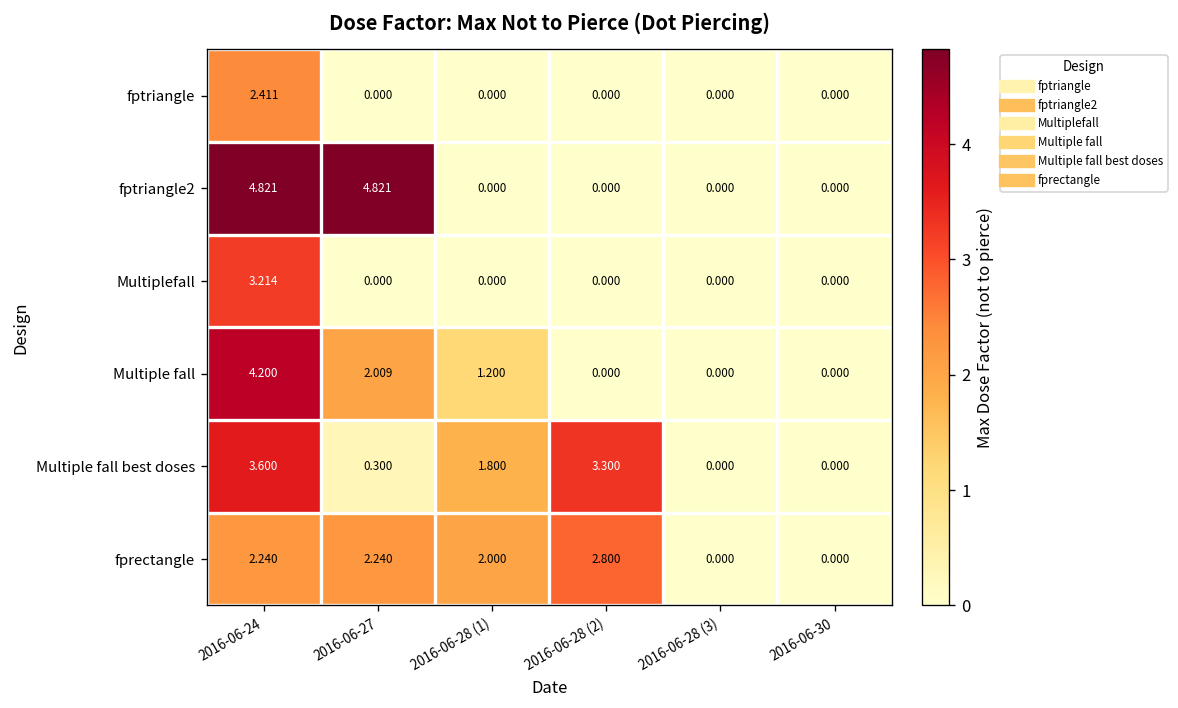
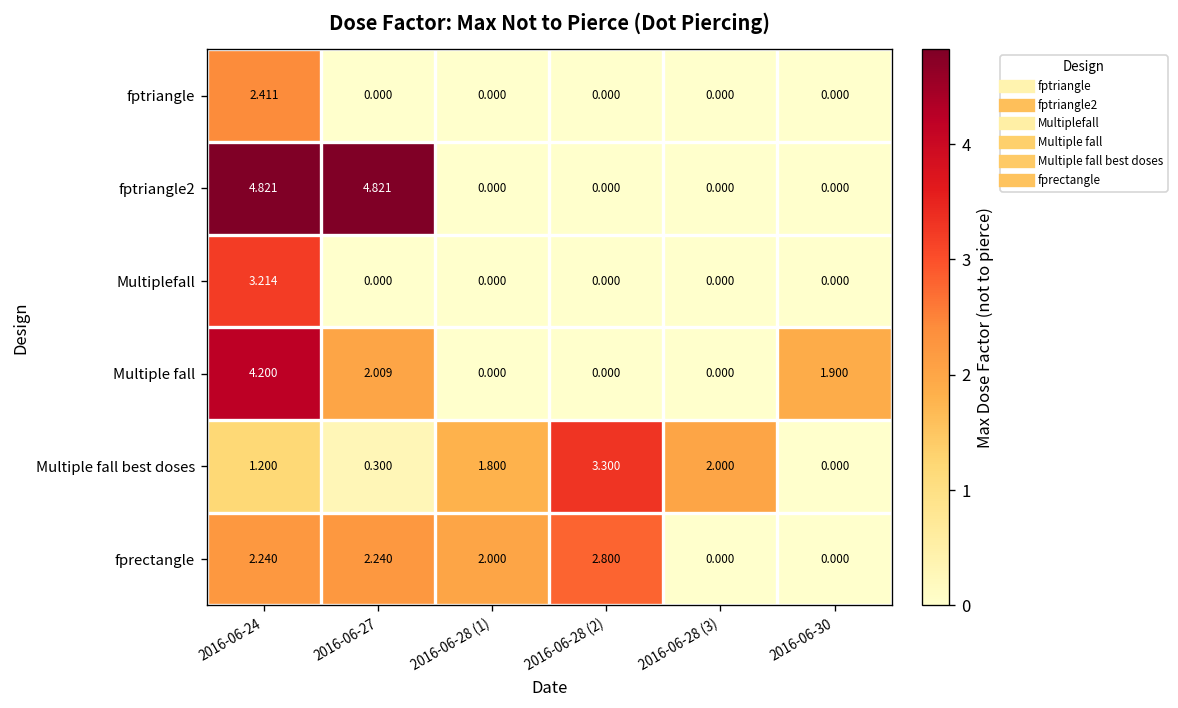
  {
    "fptriangle": {
      "2016-06-24": 2.411,
      "2016-06-27": 0.000,
      "2016-06-28 (1)": 0.000,
      "2016-06-28 (2)": 0.000,
      "2016-06-28 (3)": 0.000,
      "2016-06-30": 0.000
    },
    "fptriangle2": {
      "2016-06-24": 4.821,
      "2016-06-27": 4.821,
      "2016-06-28 (1)": 0.000,
      "2016-06-28 (2)": 0.000,
      "2016-06-28 (3)": 0.000,
      "2016-06-30": 0.000
    },
    "Multiplefall": {
      "2016-06-24": 3.214,
      "2016-06-27": 0.000,
      "2016-06-28 (1)": 0.000,
      "2016-06-28 (2)": 0.000,
      "2016-06-28 (3)": 0.000,
      "2016-06-30": 0.000
    },
    "Multiple fall": {
      "2016-06-24": 4.200,
      "2016-06-27": 2.009,
-     "2016-06-28 (1)": 1.200,
+     "2016-06-28 (1)": 0.000,
      "2016-06-28 (2)": 0.000,
      "2016-06-28 (3)": 0.000,
-     "2016-06-30": 0.000
+     "2016-06-30": 1.900
    },
    "Multiple fall best doses": {
-     "2016-06-24": 3.600,
+     "2016-06-24": 1.200,
      "2016-06-27": 0.300,
      "2016-06-28 (1)": 1.800,
      "2016-06-28 (2)": 3.300,
-     "2016-06-28 (3)": 0.000,
+     "2016-06-28 (3)": 2.000,
      "2016-06-30": 0.000
    },
    "fprectangle": {
      "2016-06-24": 2.240,
      "2016-06-27": 2.240,
      "2016-06-28 (1)": 2.000,
      "2016-06-28 (2)": 2.800,
      "2016-06-28 (3)": 0.000,
      "2016-06-30": 0.000
    }
  }
